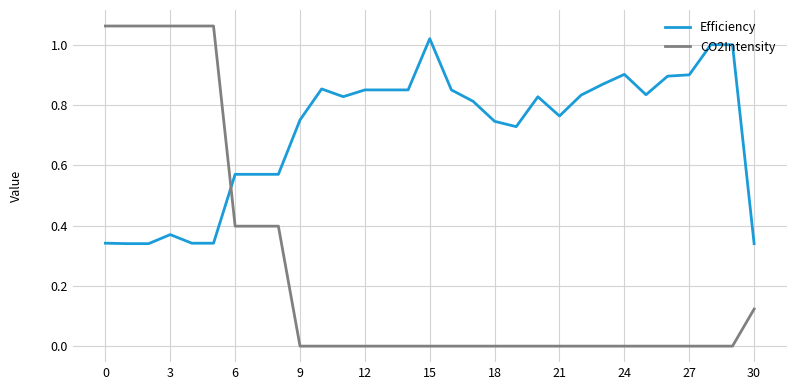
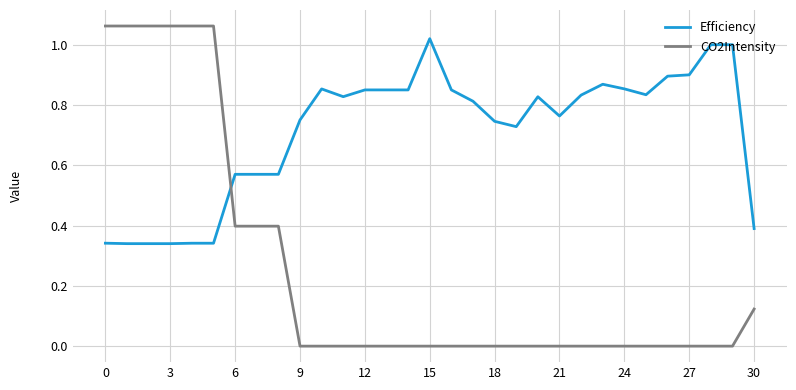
  {
    "Efficiency": {
      "0": 0.34,
-     "3": 0.37,
+     "3": 0.34,
      "6": 0.57,
      "9": 0.75,
      "12": 0.85,
      "15": 1.02,
      "18": 0.75,
      "21": 0.76,
-     "24": 0.90,
+     "24": 0.85,
      "27": 0.90,
-     "30": 0.34
+     "30": 0.39
    },
    "CO2Intensity": {
      "0": 1.06,
      "3": 1.06,
      "6": 0.40,
      "9": 0.00,
      "12": 0.00,
      "15": 0.00,
      "18": 0.00,
      "21": 0.00,
      "24": 0.00,
      "27": 0.00,
      "30": 0.12
    }
  }
